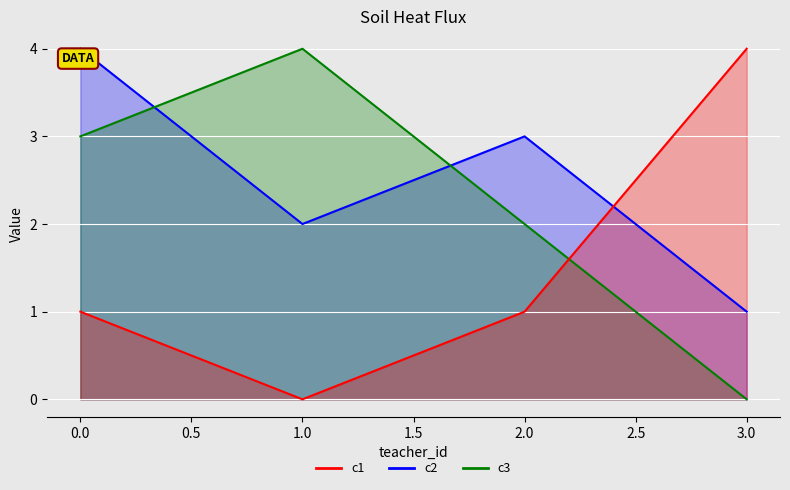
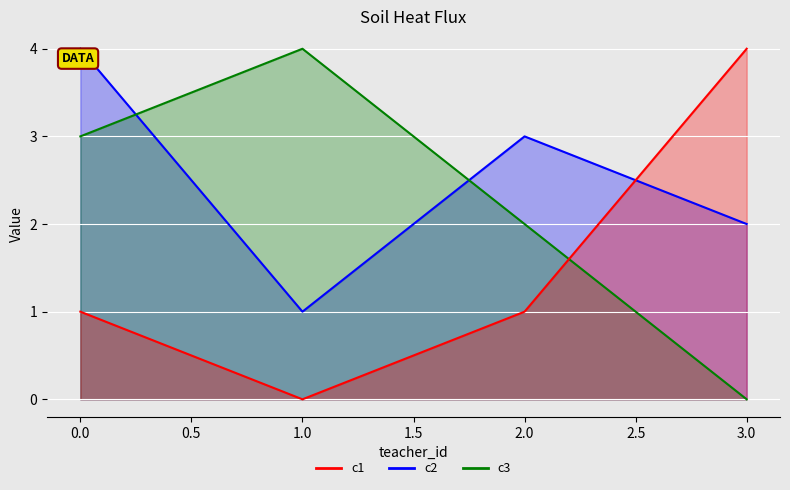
  {
    "c2": {
-     "1.0": 2,
+     "1.0": 1,
      "2.0": 3,
-     "3.0": 1
+     "3.0": 2
    },
    "c3": {
      "0.0": 3,
      "1.0": 4,
      "2.0": 2,
      "3.0": 0
    },
    "c1": {
      "0.0": 1,
      "1.0": 0,
      "2.0": 1,
      "3.0": 4
    }
  }
